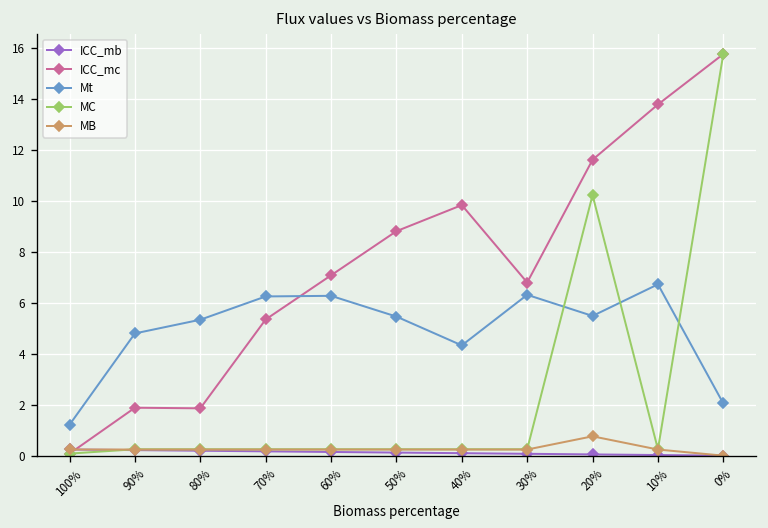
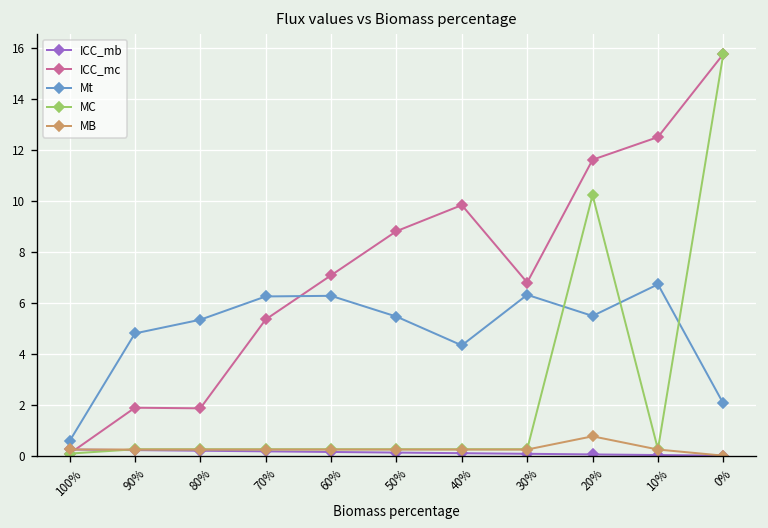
  {
    "ICC_mb": {
      "40%": 0.1,
      "30%": 0.1,
      "20%": 0.0,
      "10%": 0.0
    },
    "ICC_mc": {
      "90%": 1.9,
      "80%": 1.9,
      "70%": 5.3,
      "60%": 7.1,
      "50%": 8.8,
      "40%": 9.8,
      "30%": 6.8,
      "20%": 11.6,
-     "10%": 13.8
+     "10%": 12.5
    },
    "Mt": {
-     "100%": 1.2,
+     "100%": 0.6,
      "90%": 4.8,
      "80%": 5.3,
      "70%": 6.3,
      "60%": 6.3,
      "50%": 5.5,
      "40%": 4.3,
      "30%": 6.3,
      "20%": 5.5,
      "10%": 6.7,
      "0%": 2.0
    },
    "MC": {
      "20%": 10.2
    },
    "MB": {
      "20%": 0.8
    }
  }
